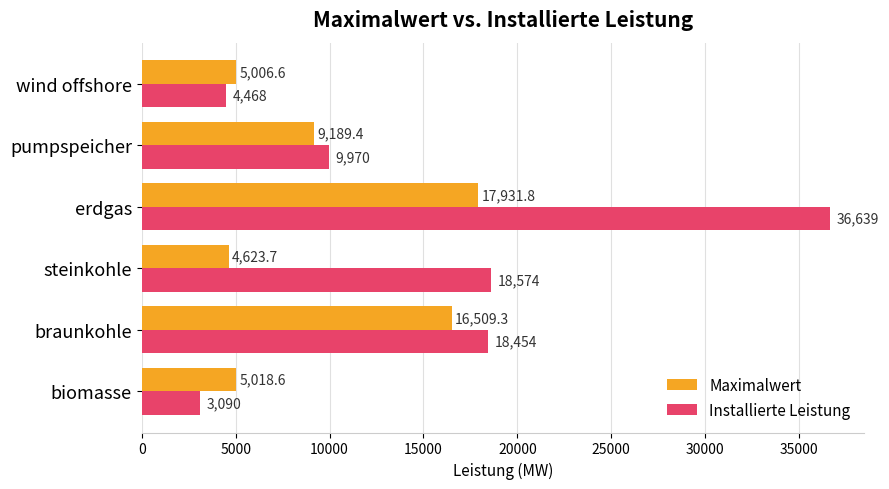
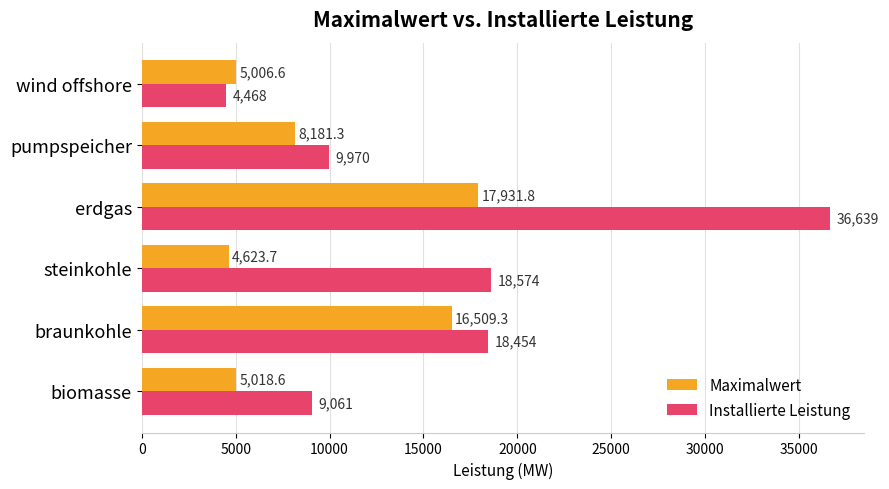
  {
    "Maximalwert": {
      "wind offshore": "5,006.6",
-     "pumpspeicher": "9,189.4",
+     "pumpspeicher": "8,181.3",
      "erdgas": "17,931.8",
      "steinkohle": "4,623.7",
      "braunkohle": "16,509.3",
      "biomasse": "5,018.6"
    },
    "Installierte Leistung": {
      "wind offshore": "4,468",
      "pumpspeicher": "9,970",
      "erdgas": "36,639",
      "steinkohle": "18,574",
      "braunkohle": "18,454",
-     "biomasse": "3,090"
+     "biomasse": "9,061"
    }
  }
